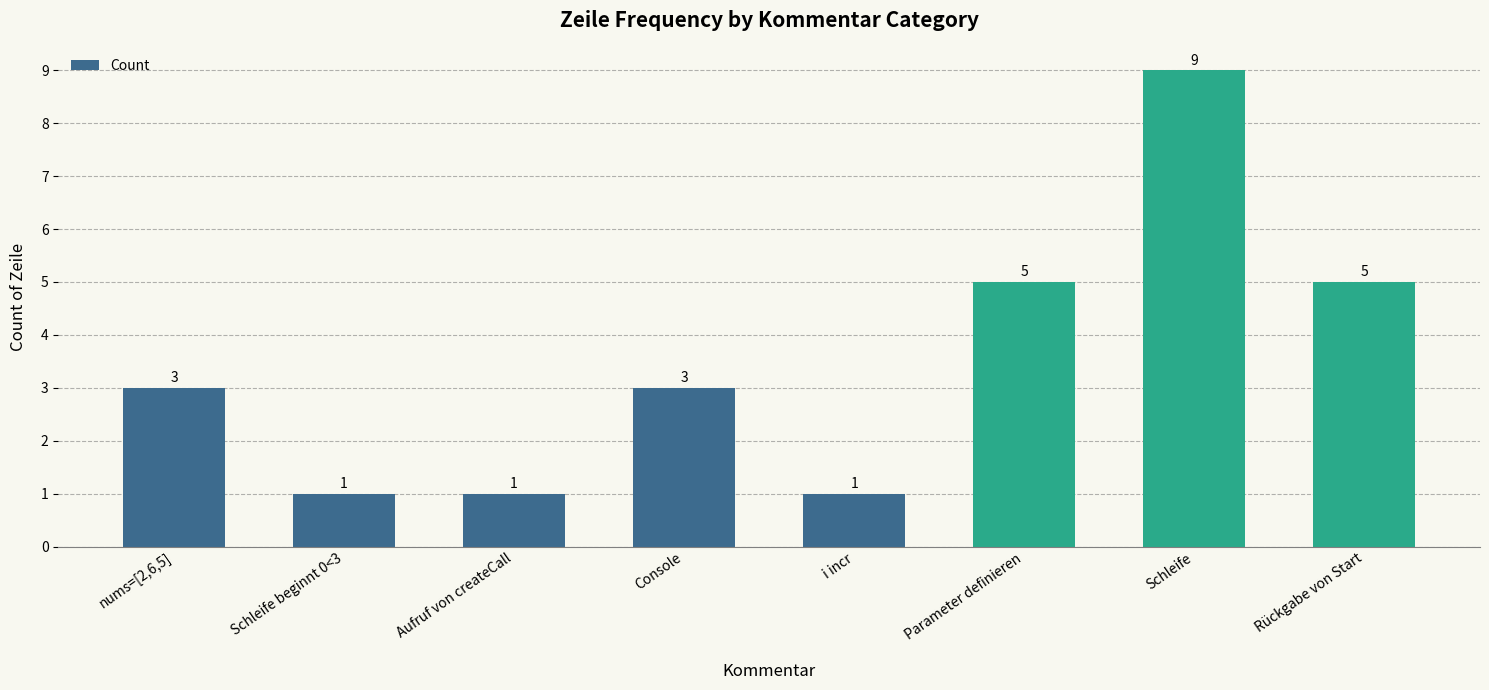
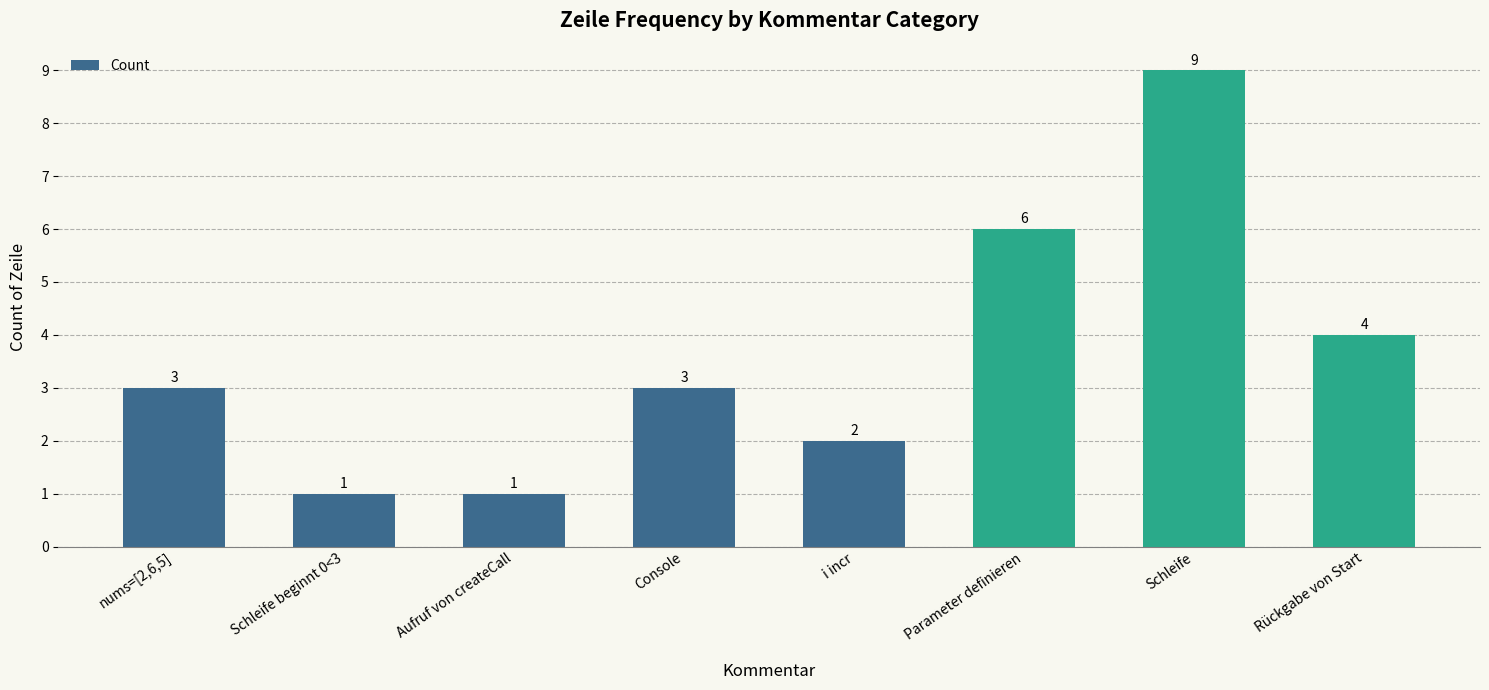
  {
    "nums=[2,6,5]": 3,
    "Schleife beginnt 0<3": 1,
    "Aufruf von createCall": 1,
    "Console": 3,
-   "i incr": 1,
-   "Parameter definieren": 5,
+   "i incr": 2,
+   "Parameter definieren": 6,
    "Schleife": 9,
-   "Rückgabe von Start": 5
+   "Rückgabe von Start": 4
  }
